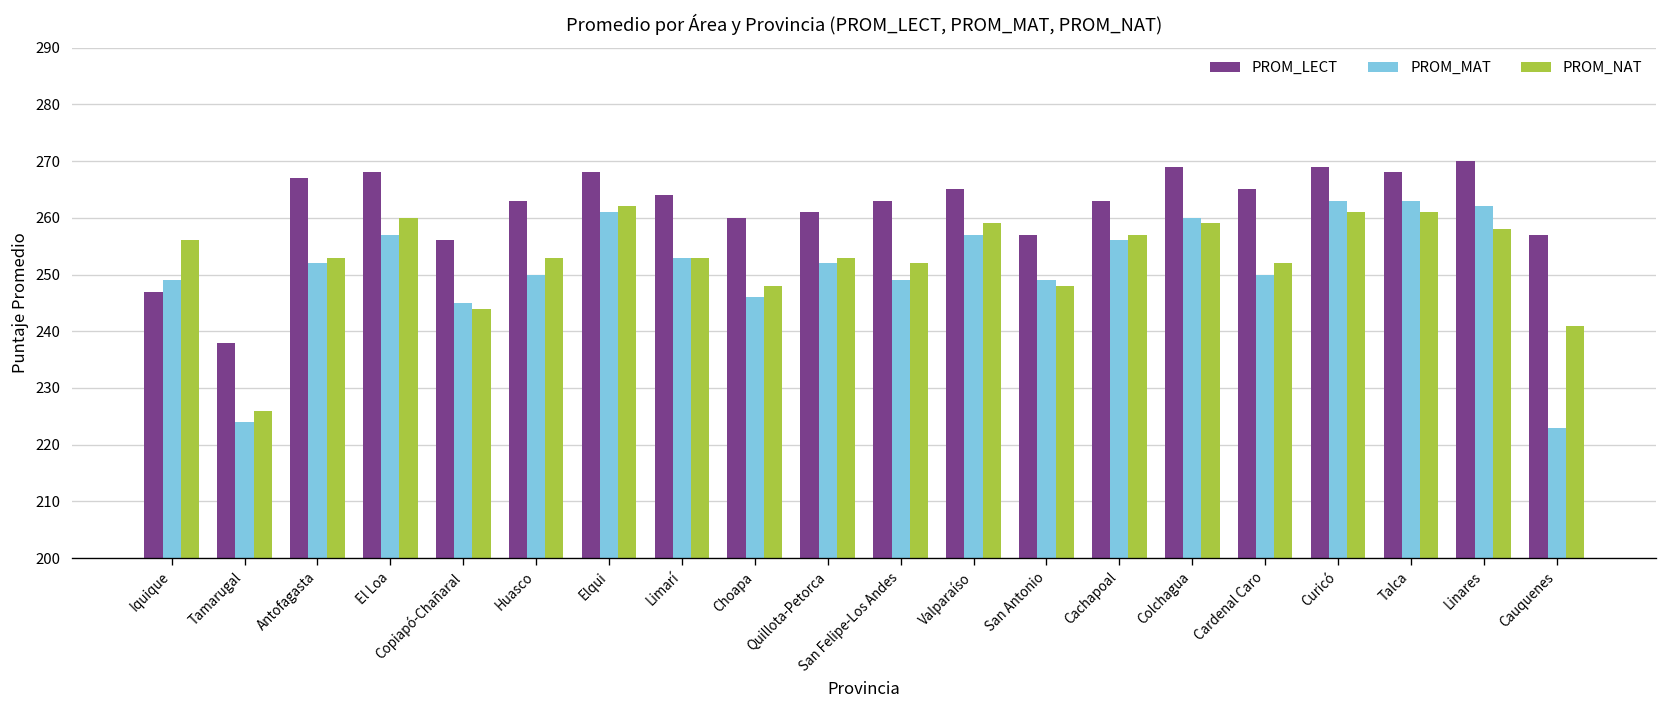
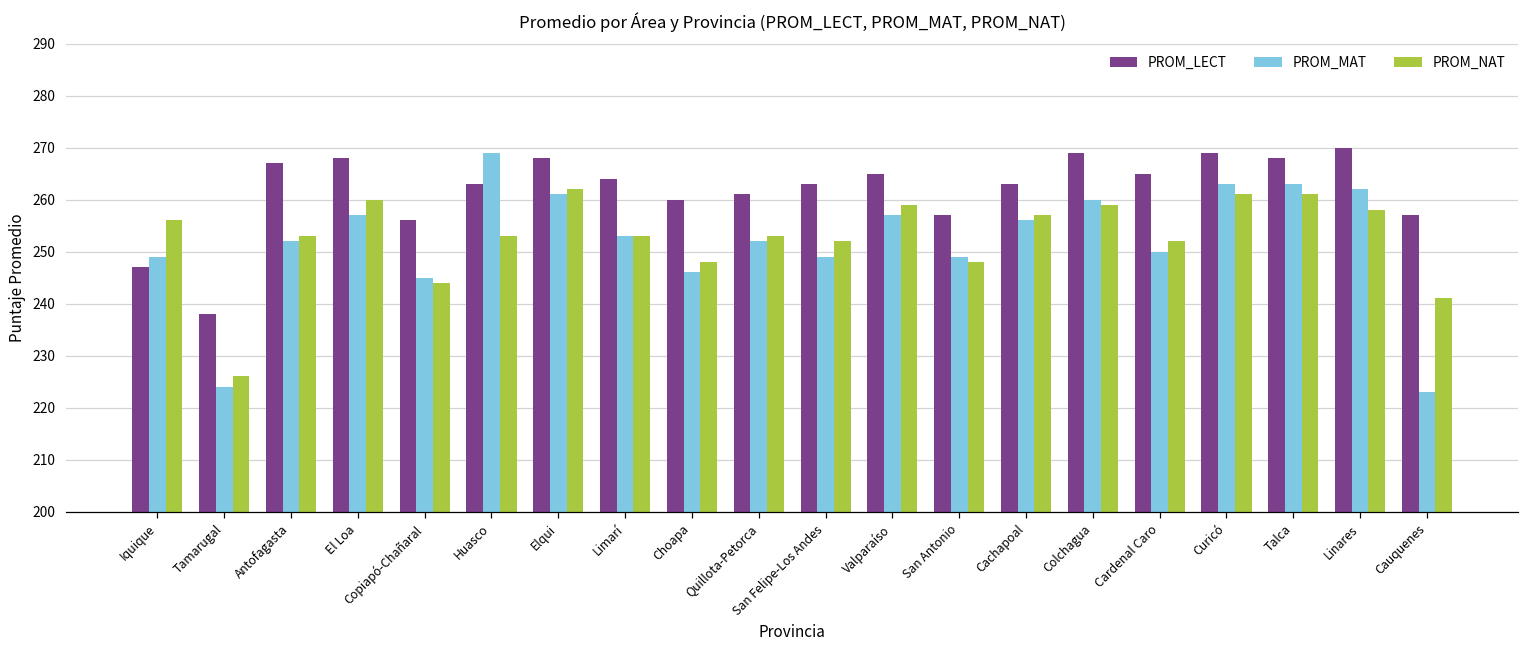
  {
    "PROM_LECT": {
      "Iquique": 247,
      "Tamarugal": 238,
      "Antofagasta": 267,
      "El Loa": 268,
      "Copiapó-Chañaral": 256,
      "Huasco": 263,
      "Elqui": 268,
      "Limarí": 264,
      "Choapa": 260,
      "Quillota-Petorca": 261,
      "San Felipe-Los Andes": 263,
      "Valparaíso": 265,
      "San Antonio": 257,
      "Cachapoal": 263,
      "Colchagua": 269,
      "Cardenal Caro": 265,
      "Curicó": 269,
      "Talca": 268,
      "Linares": 270,
      "Cauquenes": 257
    },
    "PROM_MAT": {
      "Iquique": 249,
      "Tamarugal": 224,
      "Antofagasta": 252,
      "El Loa": 257,
      "Copiapó-Chañaral": 245,
-     "Huasco": 250,
+     "Huasco": 269,
      "Elqui": 261,
      "Limarí": 253,
      "Choapa": 246,
      "Quillota-Petorca": 252,
      "San Felipe-Los Andes": 249,
      "Valparaíso": 257,
      "San Antonio": 249,
      "Cachapoal": 256,
      "Colchagua": 260,
      "Cardenal Caro": 250,
      "Curicó": 263,
      "Talca": 263,
      "Linares": 262,
      "Cauquenes": 223
    },
    "PROM_NAT": {
      "Iquique": 256,
      "Tamarugal": 226,
      "Antofagasta": 253,
      "El Loa": 260,
      "Copiapó-Chañaral": 244,
      "Huasco": 253,
      "Elqui": 262,
      "Limarí": 253,
      "Choapa": 248,
      "Quillota-Petorca": 253,
      "San Felipe-Los Andes": 252,
      "Valparaíso": 259,
      "San Antonio": 248,
      "Cachapoal": 257,
      "Colchagua": 259,
      "Cardenal Caro": 252,
      "Curicó": 261,
      "Talca": 261,
      "Linares": 258,
      "Cauquenes": 241
    }
  }
